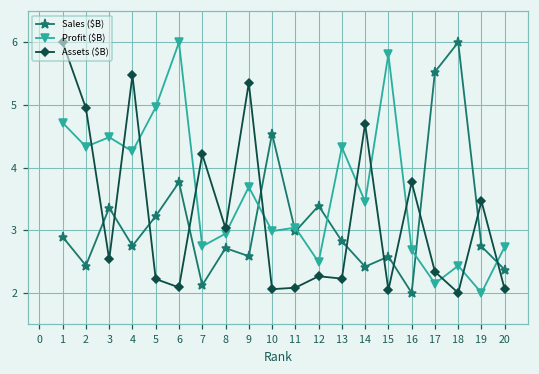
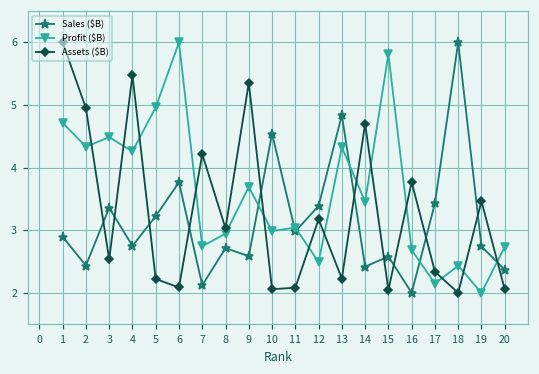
  {
    "Sales ($B)": {
      "1": 2.9,
      "2": 2.4,
      "3": 3.4,
      "4": 2.8,
      "5": 3.2,
      "6": 3.8,
      "7": 2.1,
      "8": 2.7,
      "9": 2.6,
      "10": 4.5,
      "11": 3.0,
      "12": 3.4,
-     "13": 2.8,
+     "13": 4.8,
      "14": 2.4,
      "15": 2.6,
      "16": 2.0,
-     "17": 5.5,
+     "17": 3.4,
      "18": 6.0,
      "19": 2.7,
      "20": 2.4
    },
    "Profit ($B)": {
      "1": 4.7,
      "2": 4.3,
      "3": 4.5,
      "4": 4.3,
      "5": 5.0,
      "6": 6.0,
      "7": 2.7,
      "8": 2.9,
      "9": 3.7,
      "10": 3.0,
      "11": 3.0,
      "12": 2.5,
      "13": 4.3,
      "14": 3.5,
      "15": 5.8,
      "16": 2.7,
      "17": 2.1,
      "18": 2.4,
      "19": 2.0,
      "20": 2.7
    },
    "Assets ($B)": {
      "2": 4.9,
      "3": 2.5,
      "4": 5.5,
      "5": 2.2,
      "6": 2.1,
      "7": 4.2,
      "8": 3.0,
      "9": 5.4,
      "10": 2.1,
      "11": 2.1,
-     "12": 2.3,
+     "12": 3.2,
      "13": 2.2,
      "14": 4.7,
      "15": 2.0,
      "16": 3.8,
      "17": 2.3,
      "18": 2.0,
      "19": 3.5,
      "20": 2.1
    }
  }
